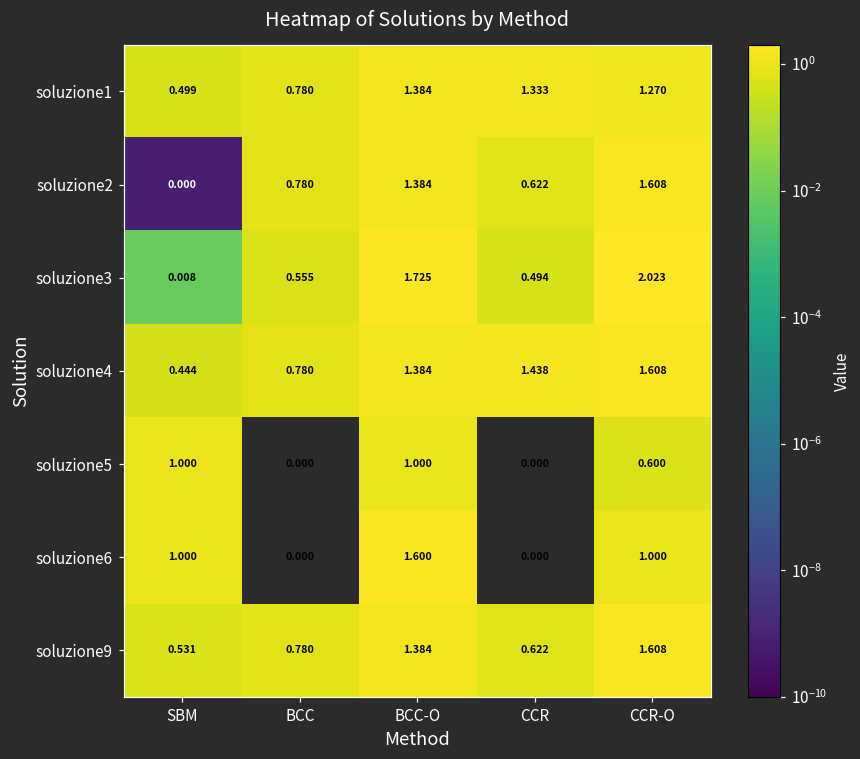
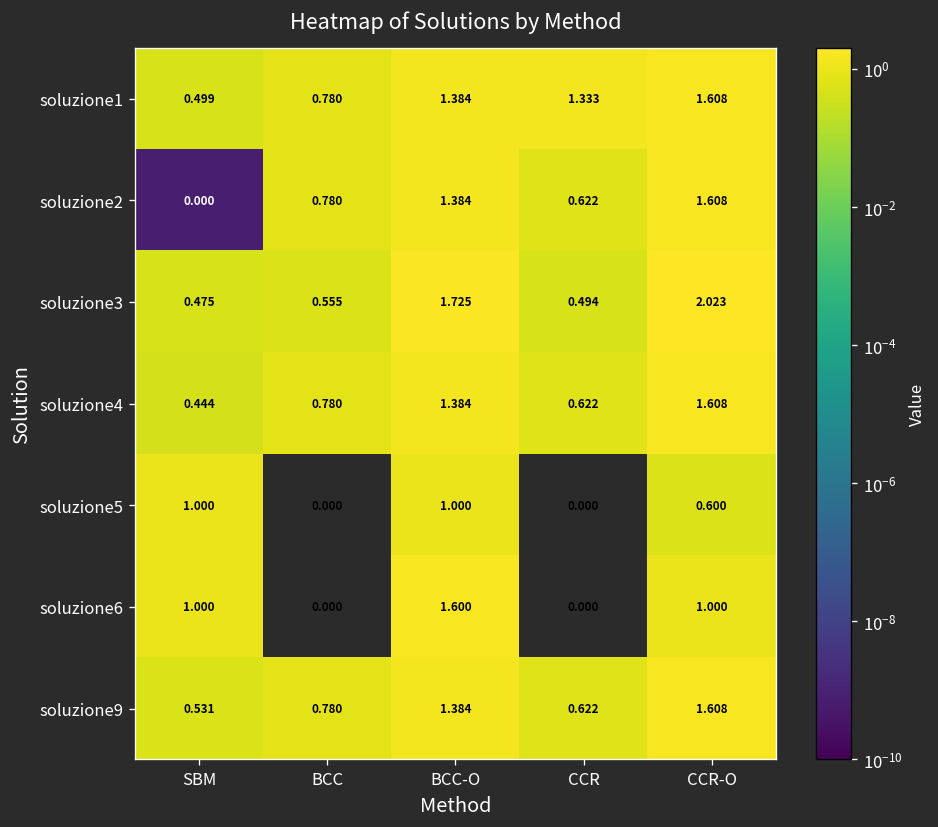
  {
    "soluzione1": {
      "SBM": 0.499,
      "BCC": 0.780,
      "BCC-O": 1.384,
      "CCR": 1.333,
-     "CCR-O": 1.270
+     "CCR-O": 1.608
    },
    "soluzione2": {
      "SBM": 0.000,
      "BCC": 0.780,
      "BCC-O": 1.384,
      "CCR": 0.622,
      "CCR-O": 1.608
    },
    "soluzione3": {
-     "SBM": 0.008,
+     "SBM": 0.475,
      "BCC": 0.555,
      "BCC-O": 1.725,
      "CCR": 0.494,
      "CCR-O": 2.023
    },
    "soluzione4": {
      "SBM": 0.444,
      "BCC": 0.780,
      "BCC-O": 1.384,
-     "CCR": 1.438,
+     "CCR": 0.622,
      "CCR-O": 1.608
    },
    "soluzione5": {
      "SBM": 1.000,
      "BCC-O": 1.000,
      "CCR-O": 0.600
    },
    "soluzione6": {
      "SBM": 1.000,
      "BCC-O": 1.600,
      "CCR-O": 1.000
    },
    "soluzione9": {
      "SBM": 0.531,
      "BCC": 0.780,
      "BCC-O": 1.384,
      "CCR": 0.622,
      "CCR-O": 1.608
    }
  }
